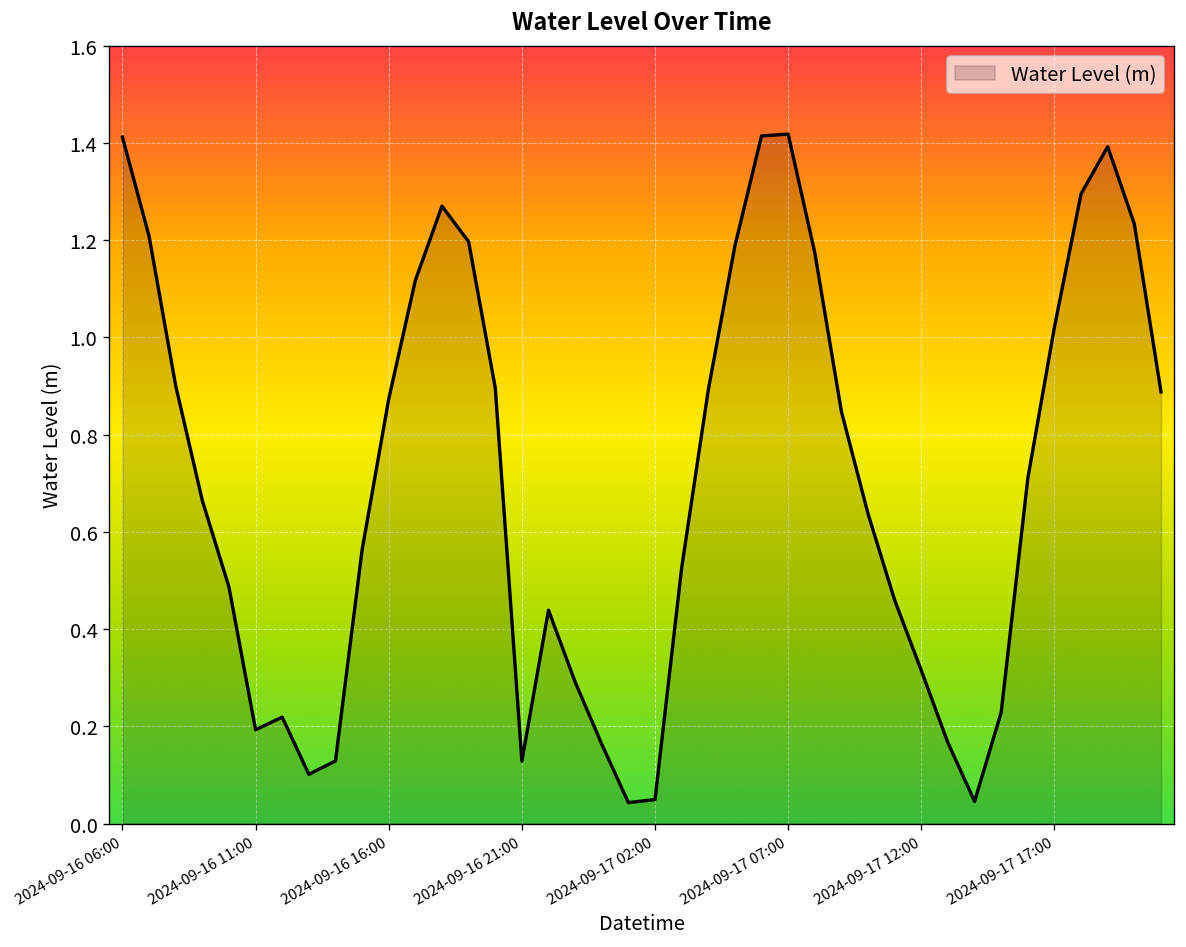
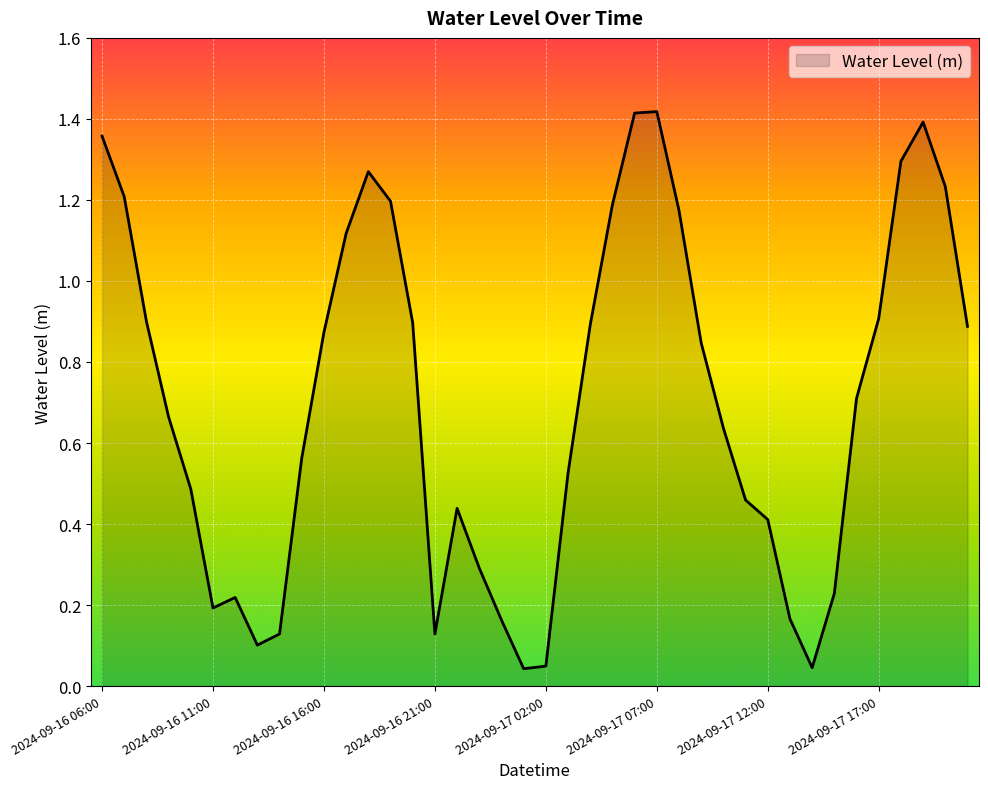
  {
-   "2024-09-16 06:00": 1.41,
+   "2024-09-16 06:00": 1.36,
    "2024-09-16 11:00": 0.19,
    "2024-09-16 16:00": 0.87,
    "2024-09-16 21:00": 0.13,
    "2024-09-17 02:00": 0.05,
    "2024-09-17 07:00": 1.42,
-   "2024-09-17 12:00": 0.31,
-   "2024-09-17 17:00": 1.02
+   "2024-09-17 12:00": 0.41,
+   "2024-09-17 17:00": 0.91
  }
